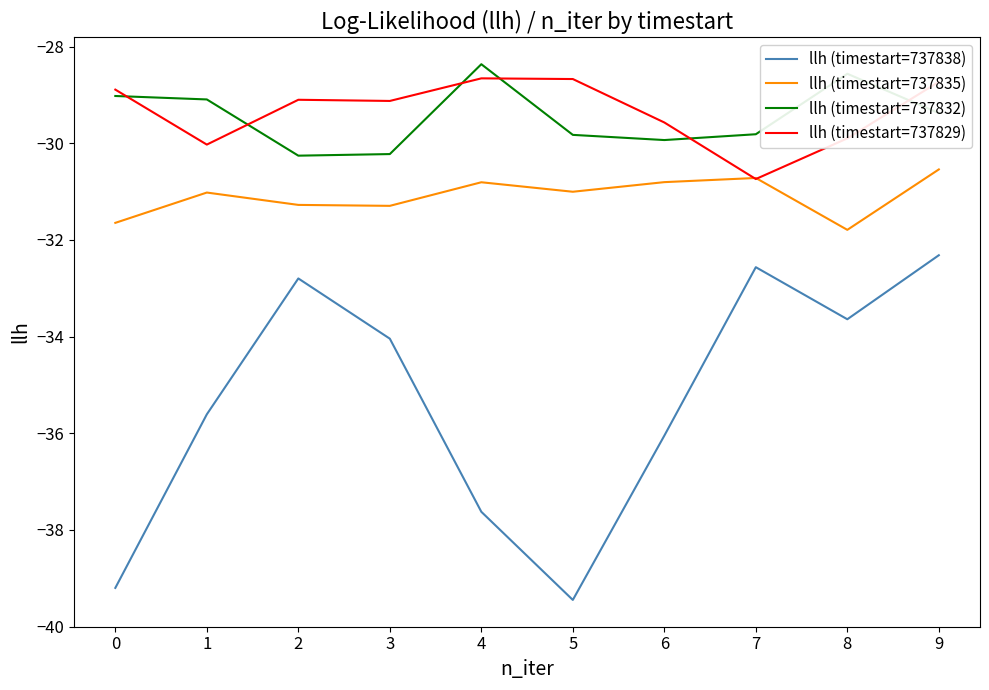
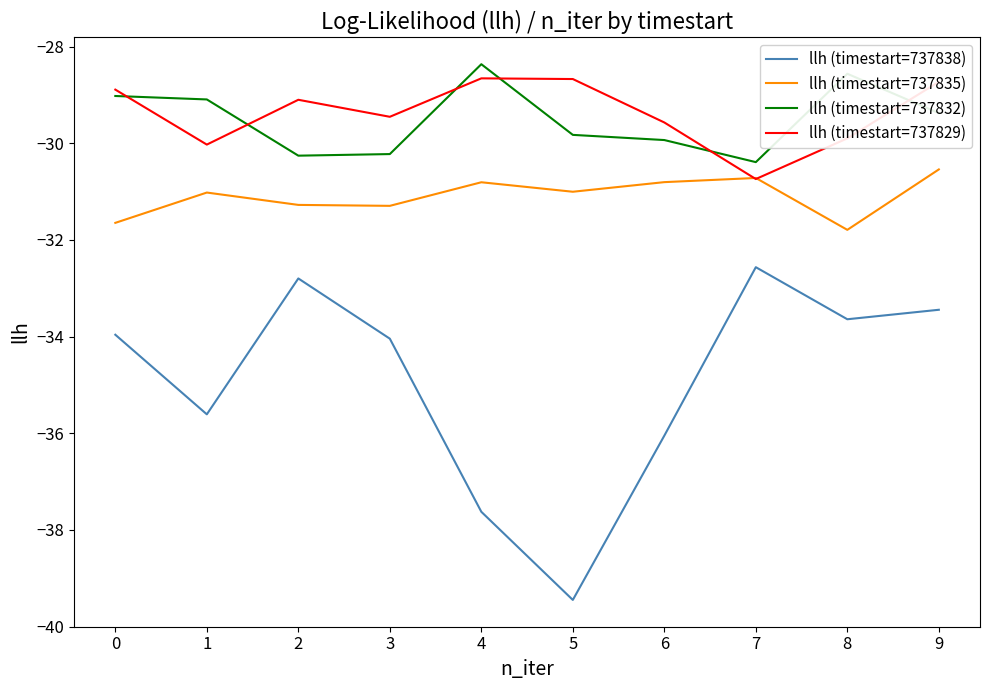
  {
    "llh (timestart=737838)": {
-     "0": -39.2,
+     "0": -34.0,
      "1": -35.6,
      "2": -32.8,
      "3": -34.0,
      "4": -37.6,
      "5": -39.4,
      "6": -36.0,
      "7": -32.6,
      "8": -33.6,
-     "9": -32.3
+     "9": -33.4
    },
    "llh (timestart=737835)": {
      "0": -31.6,
      "1": -31.0,
      "2": -31.3,
      "3": -31.3,
      "4": -30.8,
      "5": -31.0,
      "6": -30.8,
      "8": -31.8,
      "9": -30.5
    },
    "llh (timestart=737832)": {
      "0": -29.0,
      "1": -29.1,
      "2": -30.3,
      "3": -30.2,
      "4": -28.4,
      "5": -29.8,
      "6": -29.9,
-     "7": -29.8
+     "7": -30.4
    },
    "llh (timestart=737829)": {
      "0": -28.9,
      "1": -30.0,
      "2": -29.1,
-     "3": -29.1,
+     "3": -29.5,
      "4": -28.7,
      "5": -28.7,
      "6": -29.6
    }
  }
